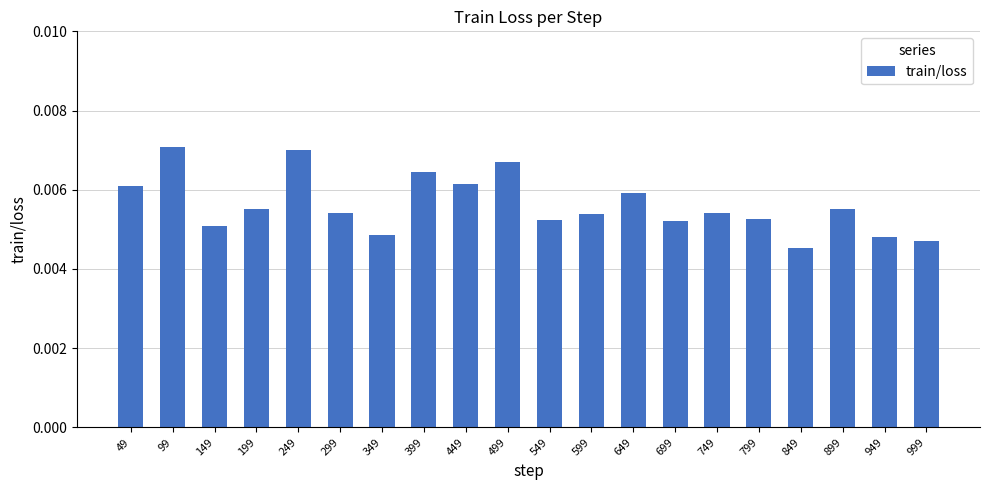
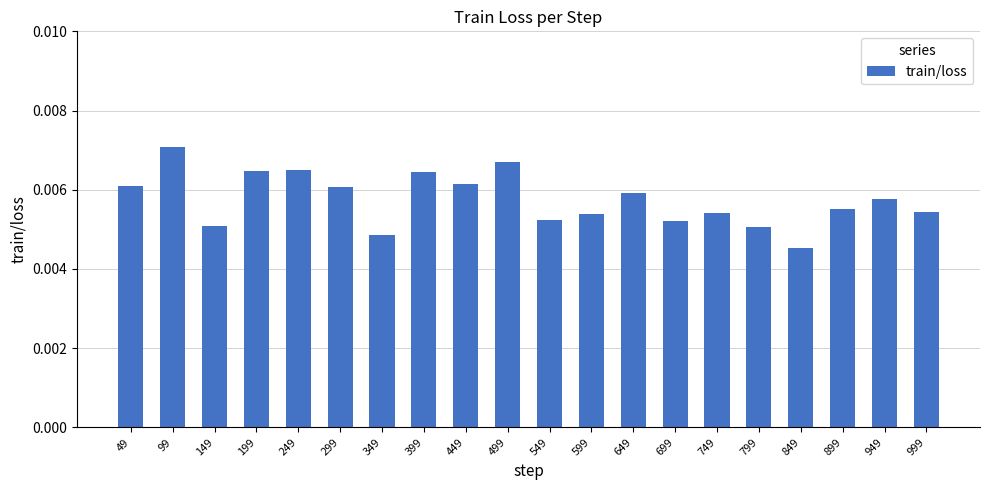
  {
    "49": 0.0061,
    "99": 0.0071,
    "149": 0.0051,
-   "199": 0.0055,
-   "249": 0.0070,
-   "299": 0.0054,
+   "199": 0.0065,
+   "249": 0.0065,
+   "299": 0.0061,
    "349": 0.0048,
    "399": 0.0065,
    "449": 0.0061,
    "499": 0.0067,
    "549": 0.0052,
    "599": 0.0054,
    "649": 0.0059,
    "699": 0.0052,
    "749": 0.0054,
-   "799": 0.0053,
+   "799": 0.0051,
    "849": 0.0045,
    "899": 0.0055,
-   "949": 0.0048,
-   "999": 0.0047
+   "949": 0.0058,
+   "999": 0.0054
  }
